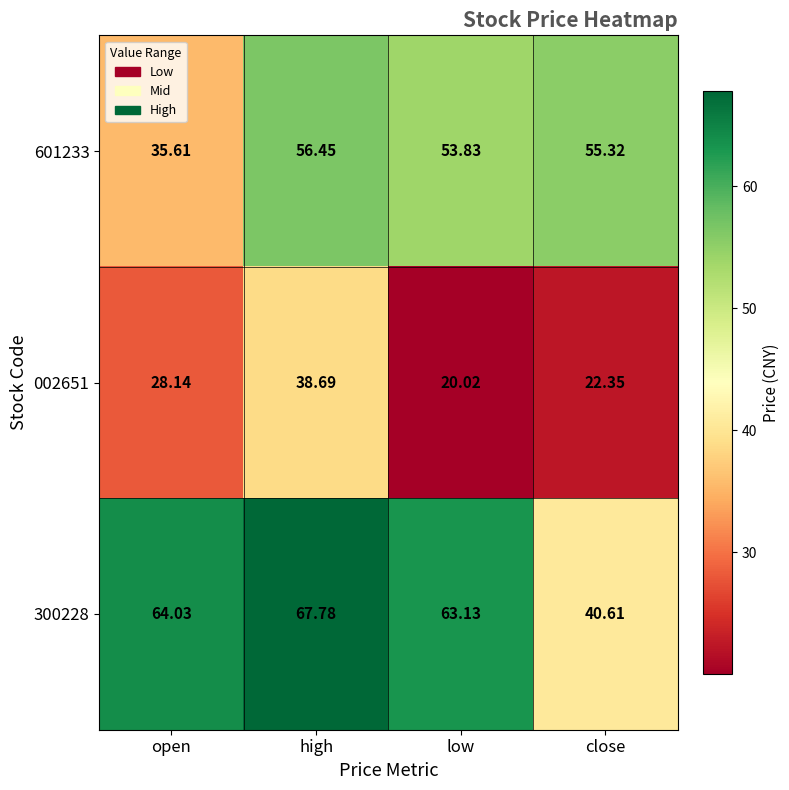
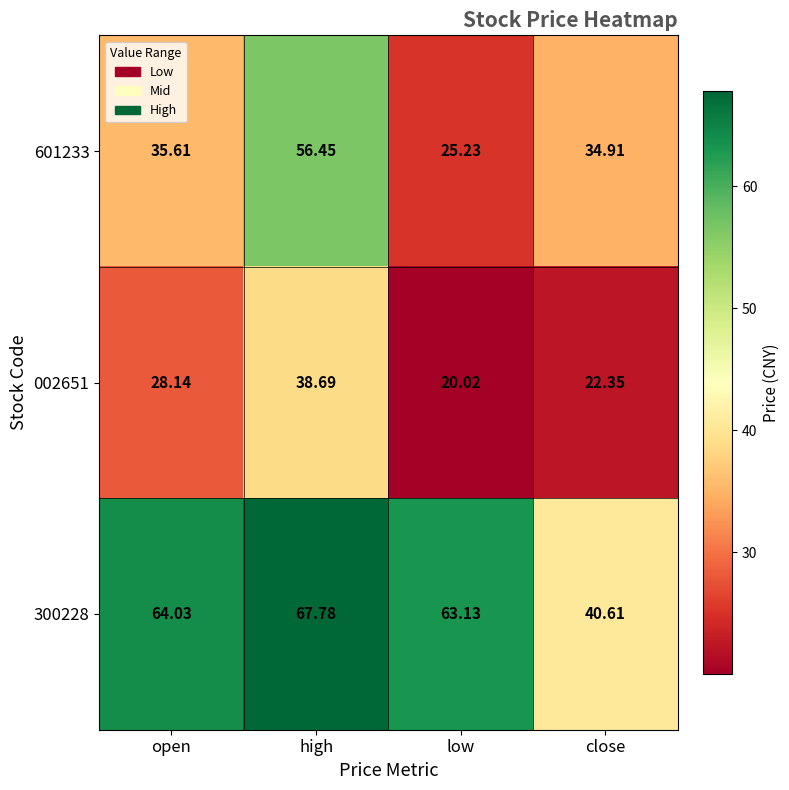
  {
    "601233": {
      "open": 35.61,
      "high": 56.45,
-     "low": 53.83,
-     "close": 55.32
+     "low": 25.23,
+     "close": 34.91
    },
    "002651": {
      "open": 28.14,
      "high": 38.69,
      "low": 20.02,
      "close": 22.35
    },
    "300228": {
      "open": 64.03,
      "high": 67.78,
      "low": 63.13,
      "close": 40.61
    }
  }
